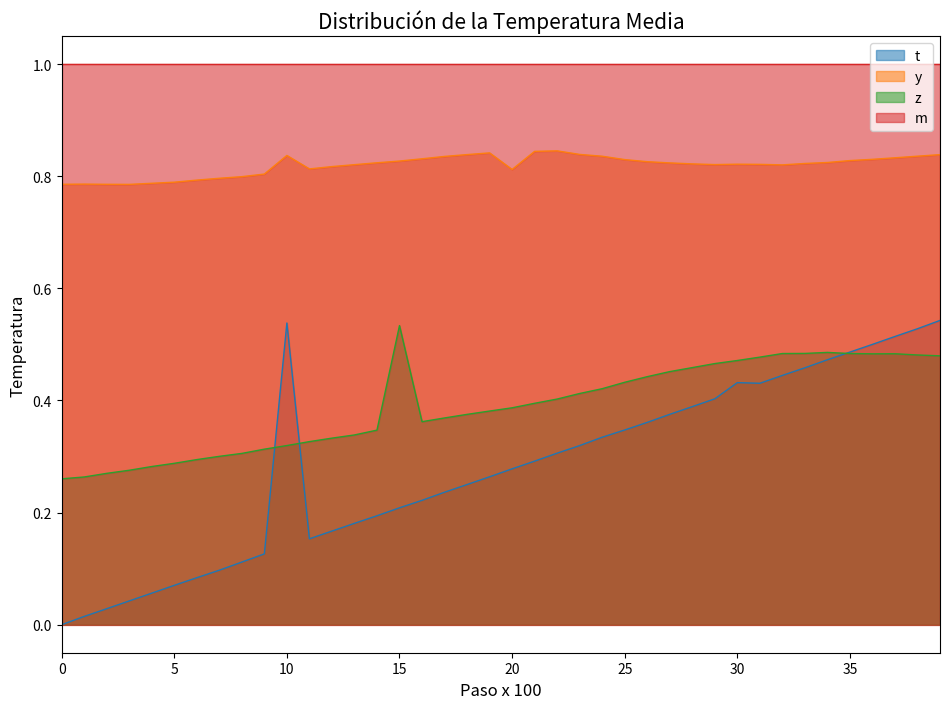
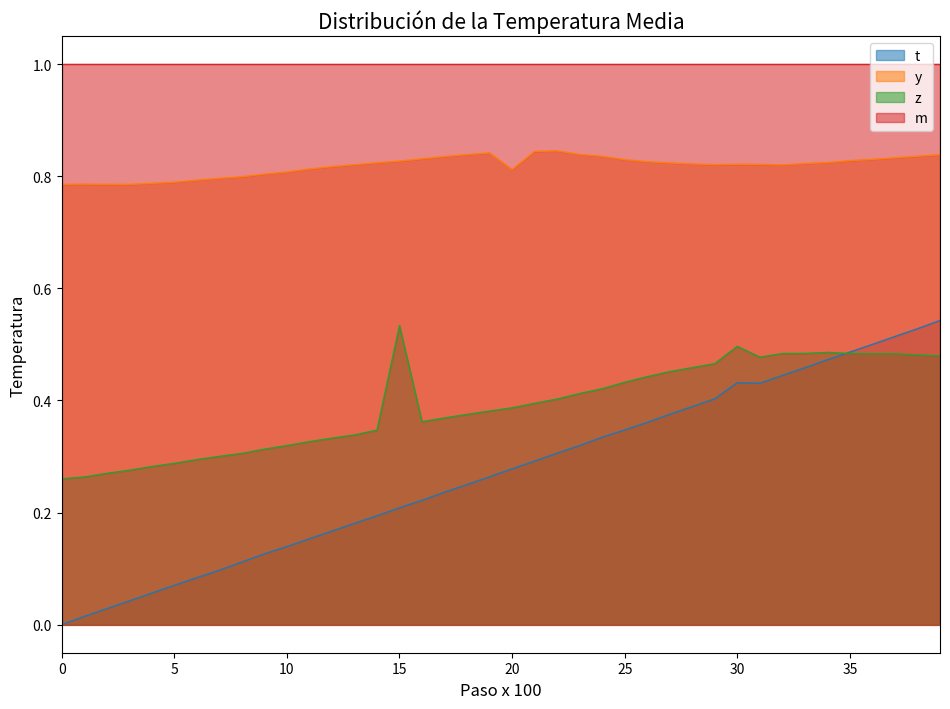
  {
    "t": {
      "0": 0.00,
      "5": 0.07,
-     "10": 0.54,
+     "10": 0.14,
      "15": 0.21,
      "20": 0.28,
      "25": 0.35,
      "30": 0.43
    },
    "y": {
      "0": 0.79,
      "5": 0.79,
-     "10": 0.84,
+     "10": 0.81,
      "15": 0.83,
      "20": 0.81,
      "25": 0.83,
      "30": 0.82,
      "35": 0.83
    },
    "z": {
      "0": 0.26,
      "5": 0.29,
      "10": 0.32,
      "15": 0.53,
      "20": 0.39,
      "25": 0.43,
-     "30": 0.47
+     "30": 0.50
    },
    "m": {
      "0": 1.00,
      "5": 1.00,
      "10": 1.00,
      "15": 1.00,
      "20": 1.00,
      "25": 1.00,
      "30": 1.00,
      "35": 1.00
    }
  }
